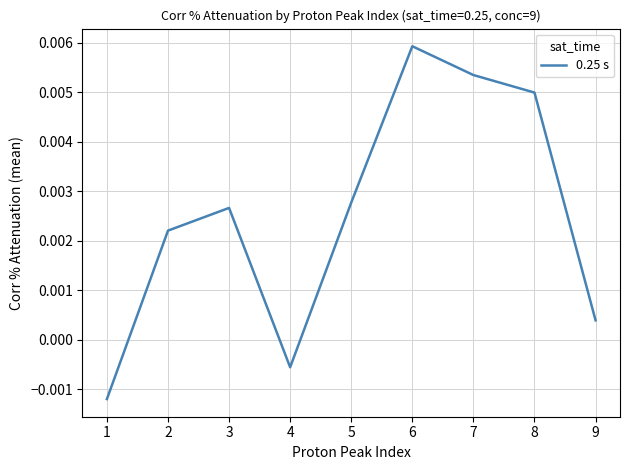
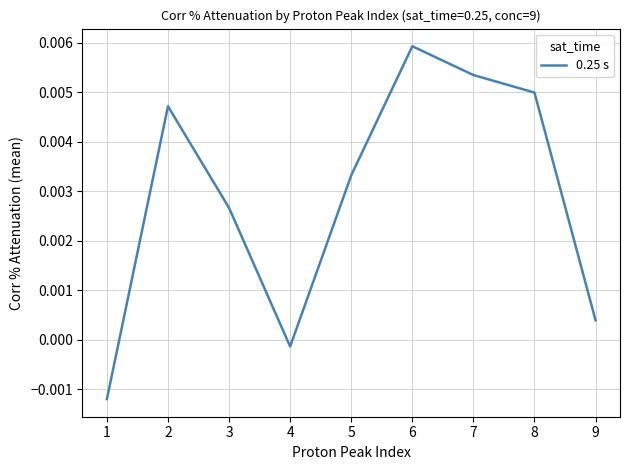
  {
    "1": -0.0012,
-   "2": 0.0022,
+   "2": 0.0047,
    "3": 0.0027,
-   "4": -0.0006,
-   "5": 0.0028,
+   "4": -0.0001,
+   "5": 0.0033,
    "6": 0.0059,
    "7": 0.0053,
    "8": 0.0050,
    "9": 0.0004
  }
